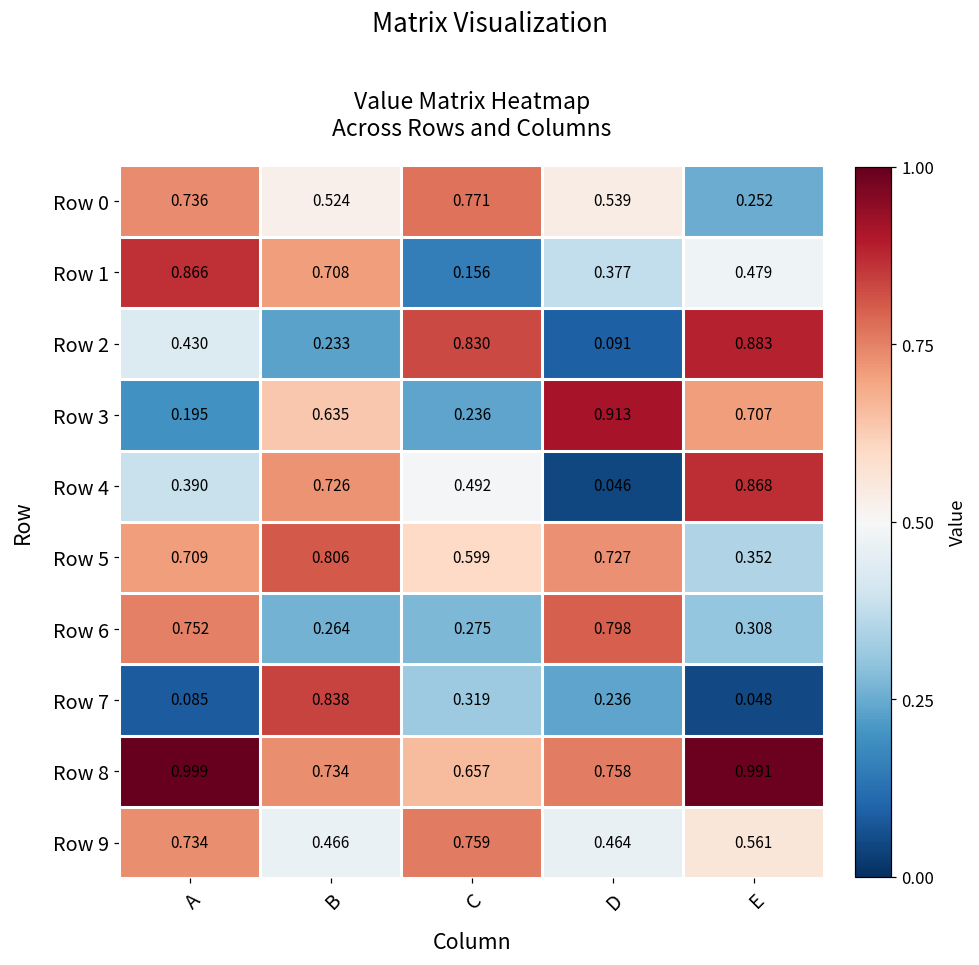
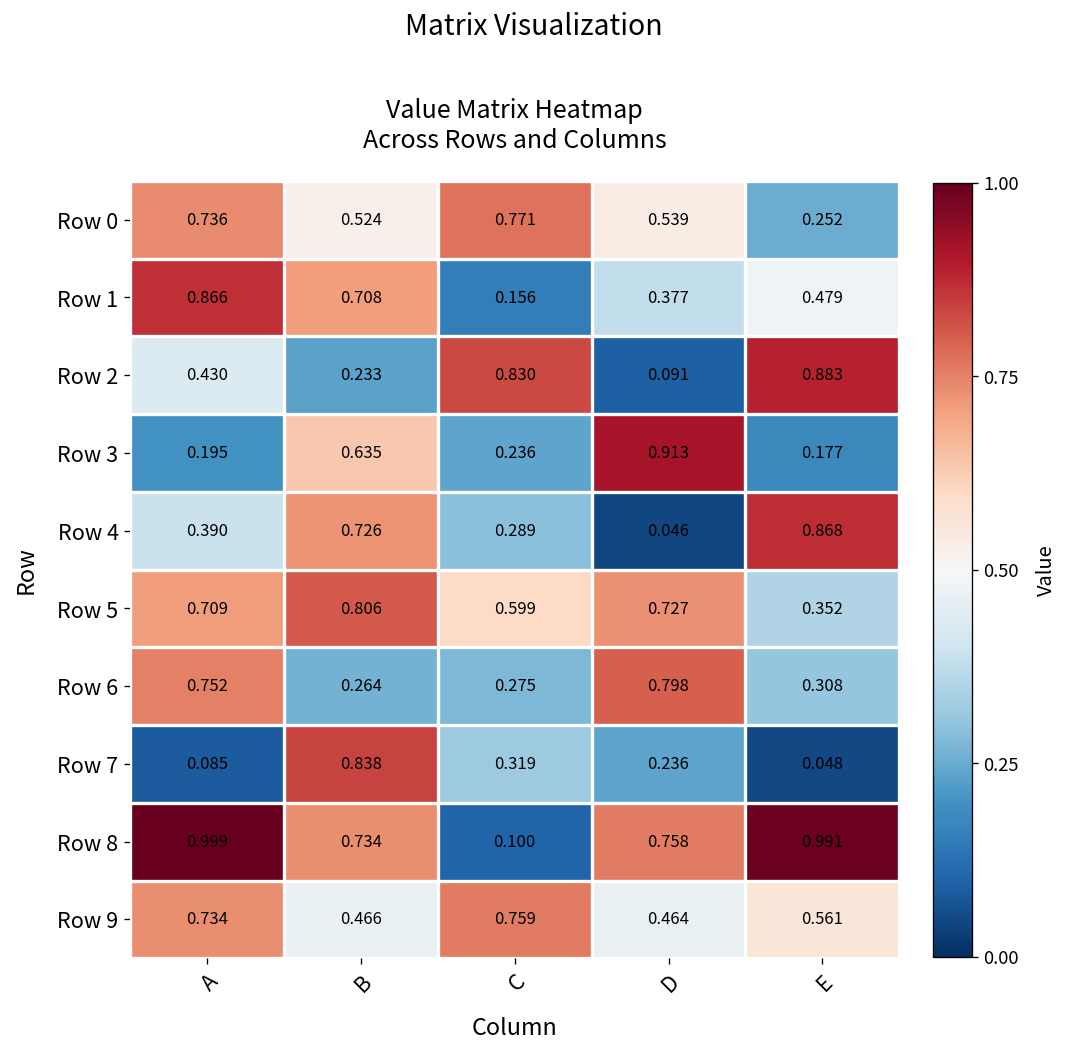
  {
    "Row 0": {
      "A": 0.736,
      "B": 0.524,
      "C": 0.771,
      "D": 0.539,
      "E": 0.252
    },
    "Row 1": {
      "A": 0.866,
      "B": 0.708,
      "C": 0.156,
      "D": 0.377,
      "E": 0.479
    },
    "Row 2": {
      "A": 0.430,
      "B": 0.233,
      "C": 0.830,
      "D": 0.091,
      "E": 0.883
    },
    "Row 3": {
      "A": 0.195,
      "B": 0.635,
      "C": 0.236,
      "D": 0.913,
-     "E": 0.707
+     "E": 0.177
    },
    "Row 4": {
      "A": 0.390,
      "B": 0.726,
-     "C": 0.492,
+     "C": 0.289,
      "D": 0.046,
      "E": 0.868
    },
    "Row 5": {
      "A": 0.709,
      "B": 0.806,
      "C": 0.599,
      "D": 0.727,
      "E": 0.352
    },
    "Row 6": {
      "A": 0.752,
      "B": 0.264,
      "C": 0.275,
      "D": 0.798,
      "E": 0.308
    },
    "Row 7": {
      "A": 0.085,
      "B": 0.838,
      "C": 0.319,
      "D": 0.236,
      "E": 0.048
    },
    "Row 8": {
      "A": 0.999,
      "B": 0.734,
-     "C": 0.657,
+     "C": 0.100,
      "D": 0.758,
      "E": 0.991
    },
    "Row 9": {
      "A": 0.734,
      "B": 0.466,
      "C": 0.759,
      "D": 0.464,
      "E": 0.561
    }
  }
